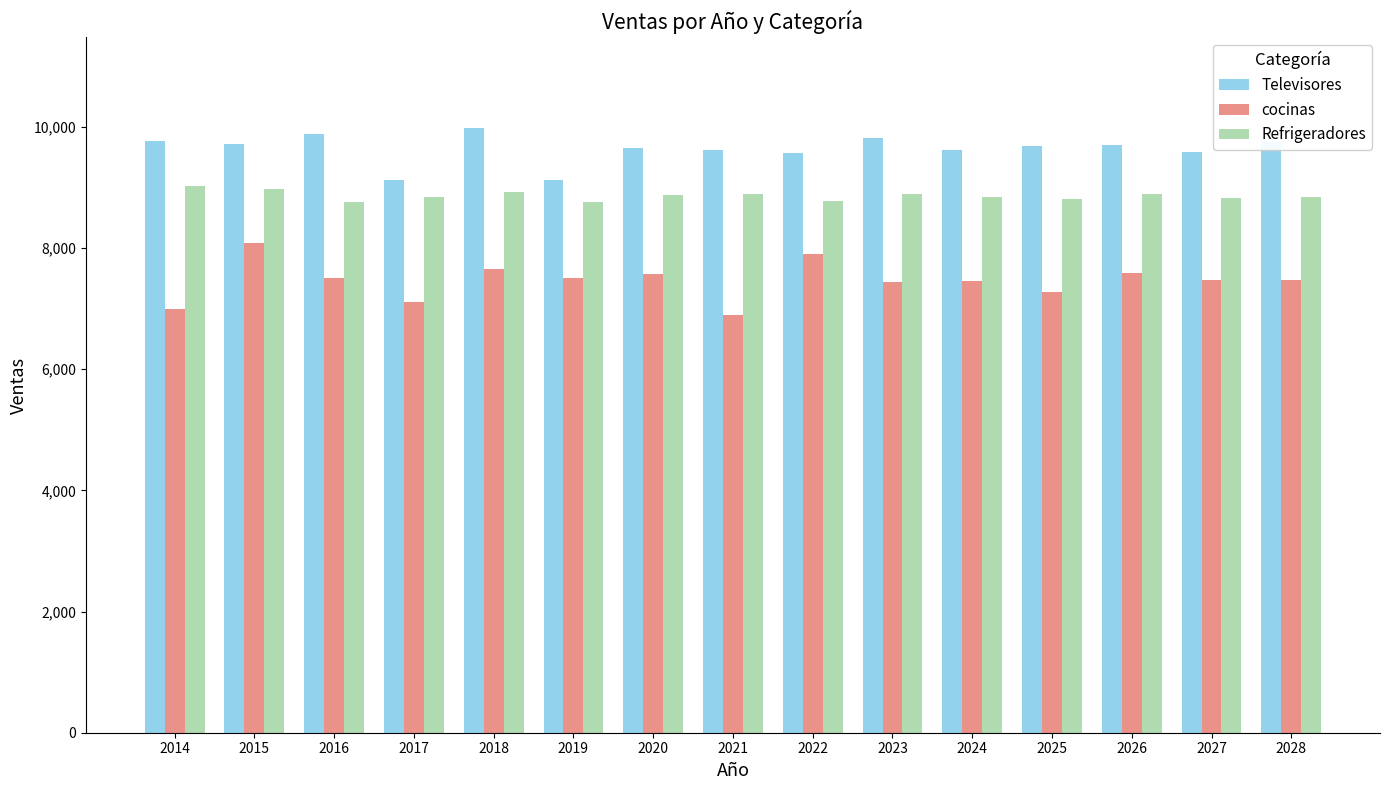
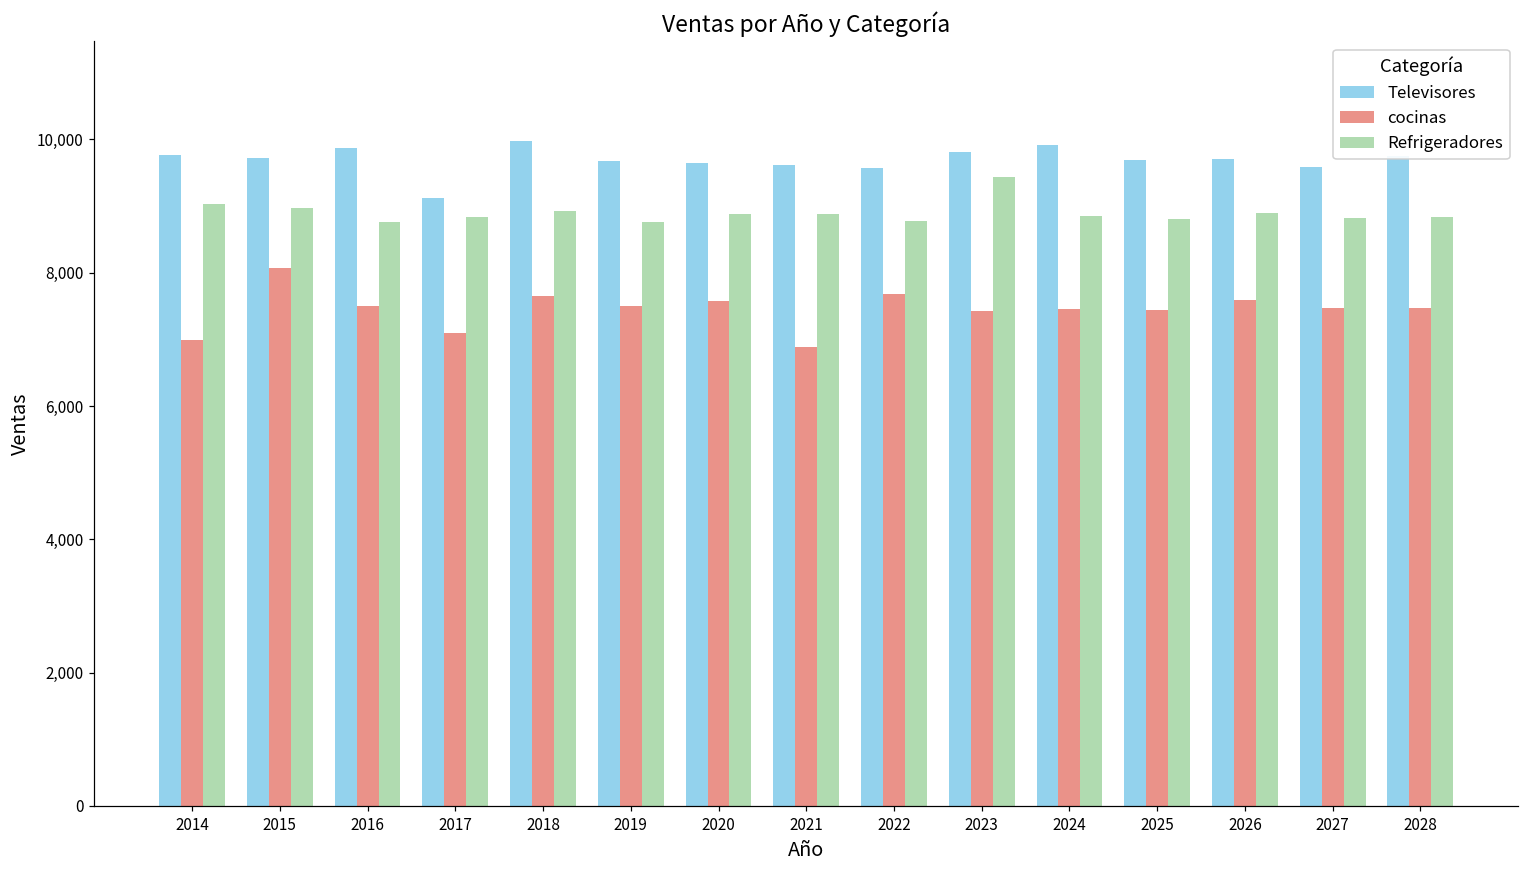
  {
    "Televisores": {
      "2014": "9,800",
      "2015": "9,700",
      "2016": "9,900",
      "2017": "9,100",
      "2018": "10,000",
-     "2019": "9,100",
+     "2019": "9,700",
      "2020": "9,600",
      "2021": "9,600",
      "2022": "9,600",
      "2023": "9,800",
-     "2024": "9,600",
+     "2024": "9,900",
      "2025": "9,700",
      "2026": "9,700",
      "2027": "9,600"
    },
    "cocinas": {
      "2014": "7,000",
      "2015": "8,100",
      "2016": "7,500",
      "2017": "7,100",
      "2018": "7,700",
      "2019": "7,500",
      "2020": "7,600",
      "2021": "6,900",
-     "2022": "7,900",
+     "2022": "7,700",
      "2023": "7,400",
      "2024": "7,500",
-     "2025": "7,300",
+     "2025": "7,400",
      "2026": "7,600",
      "2027": "7,500",
      "2028": "7,500"
    },
    "Refrigeradores": {
      "2014": "9,000",
      "2015": "9,000",
      "2016": "8,800",
      "2017": "8,800",
      "2018": "8,900",
      "2019": "8,800",
      "2020": "8,900",
      "2021": "8,900",
      "2022": "8,800",
-     "2023": "8,900",
+     "2023": "9,400",
      "2024": "8,800",
      "2025": "8,800",
      "2026": "8,900",
      "2027": "8,800",
      "2028": "8,800"
    }
  }
